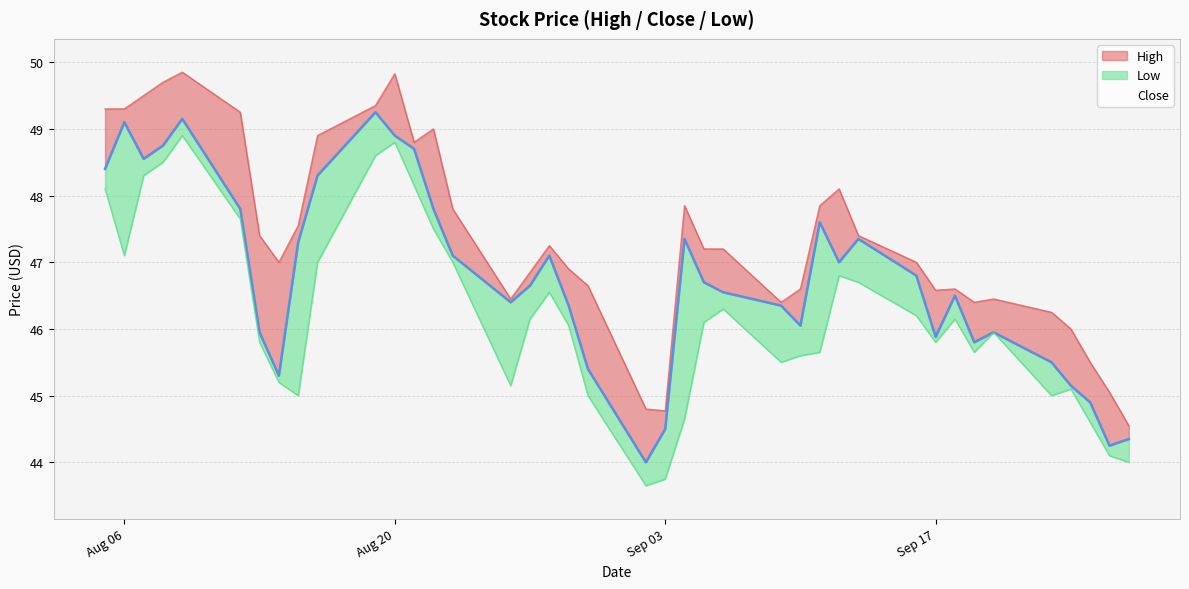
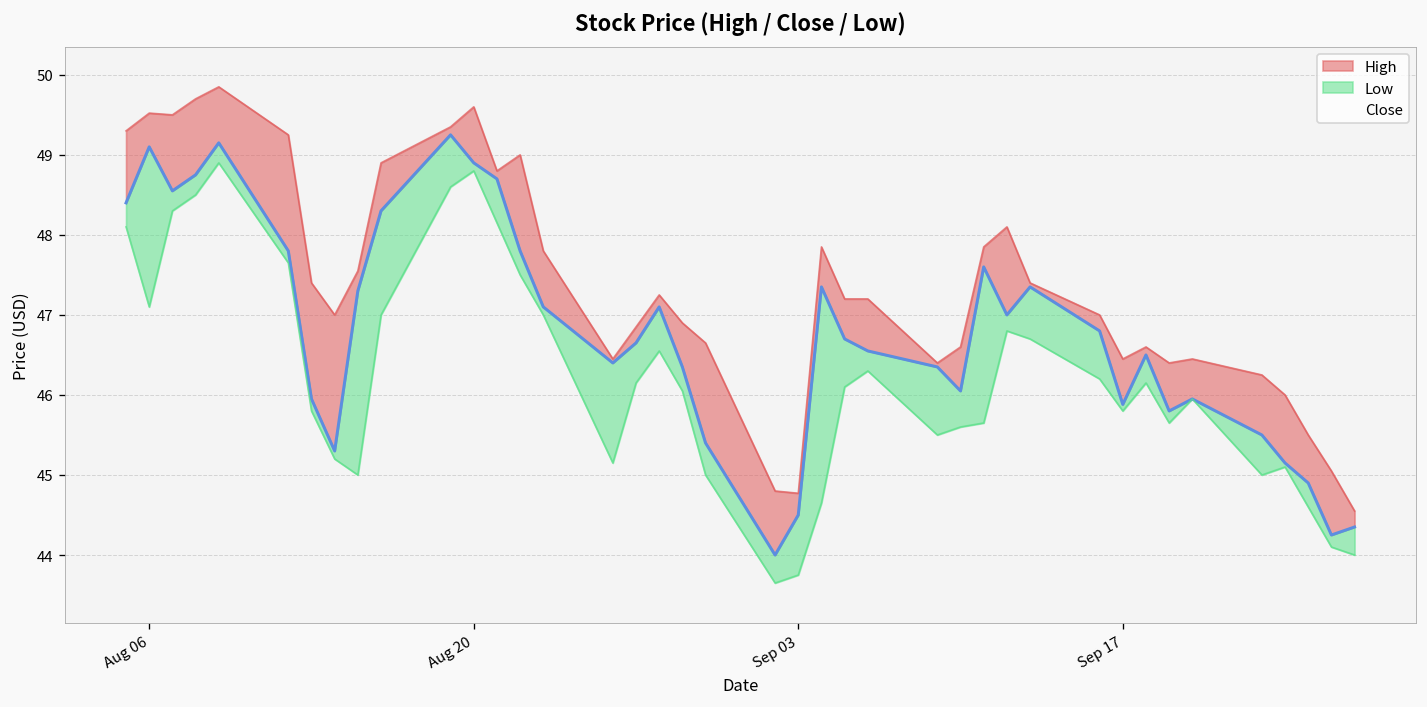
  {
    "Close": {
      "Aug 06": 49.1,
      "Aug 20": 48.9,
      "Sep 03": 44.5,
      "Sep 17": 45.9
    },
    "High": {
-     "Aug 06": 49.3,
-     "Aug 20": 49.8,
+     "Aug 06": 49.5,
+     "Aug 20": 49.6,
      "Sep 03": 44.8,
-     "Sep 17": 46.6
+     "Sep 17": 46.5
    }
  }
